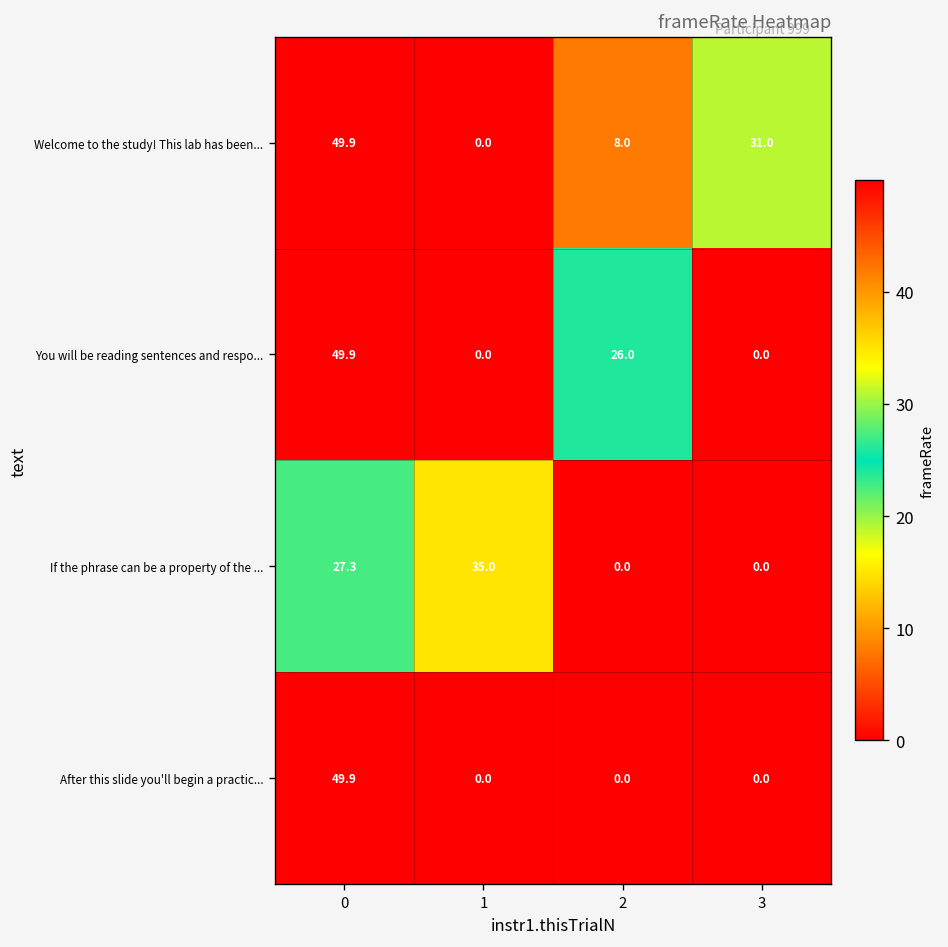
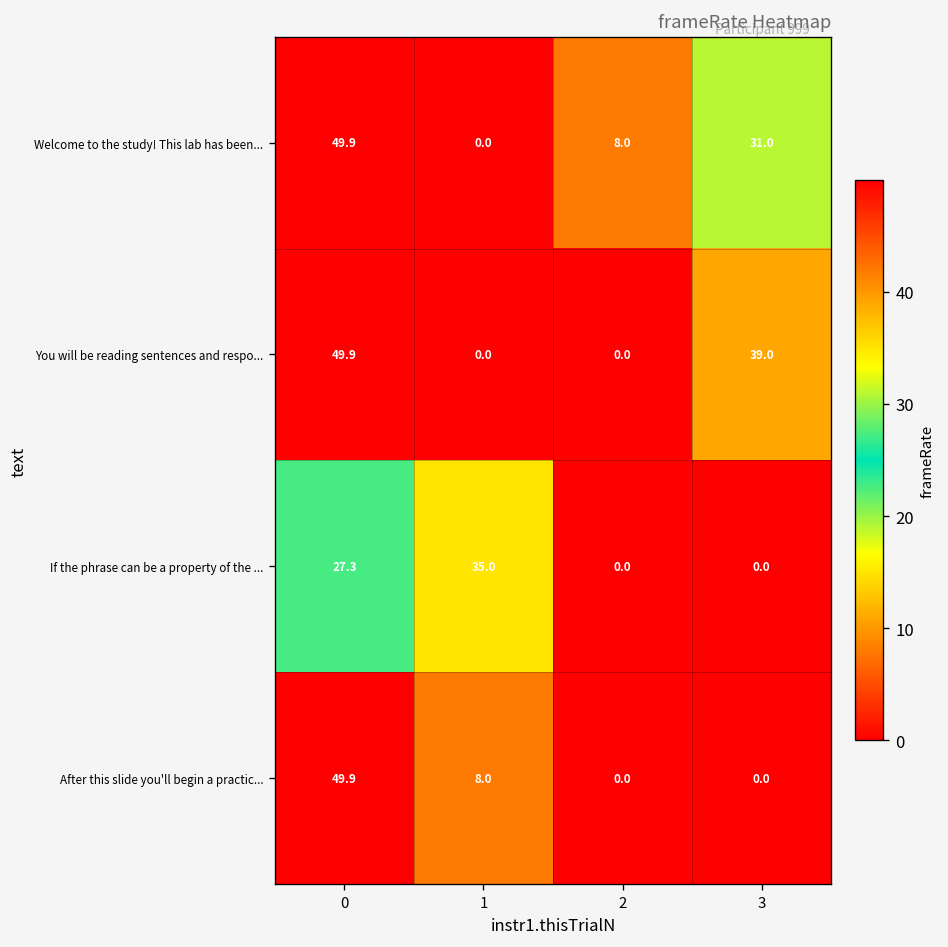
  {
    "Welcome to the study! This lab has been...": {
      "0": 49.9,
      "1": 0.0,
      "2": 8.0,
      "3": 31.0
    },
    "You will be reading sentences and respo...": {
      "0": 49.9,
      "1": 0.0,
-     "2": 26.0,
-     "3": 0.0
+     "2": 0.0,
+     "3": 39.0
    },
    "If the phrase can be a property of the ...": {
      "0": 27.3,
      "1": 35.0,
      "2": 0.0,
      "3": 0.0
    },
    "After this slide you'll begin a practic...": {
      "0": 49.9,
-     "1": 0.0,
+     "1": 8.0,
      "2": 0.0,
      "3": 0.0
    }
  }
